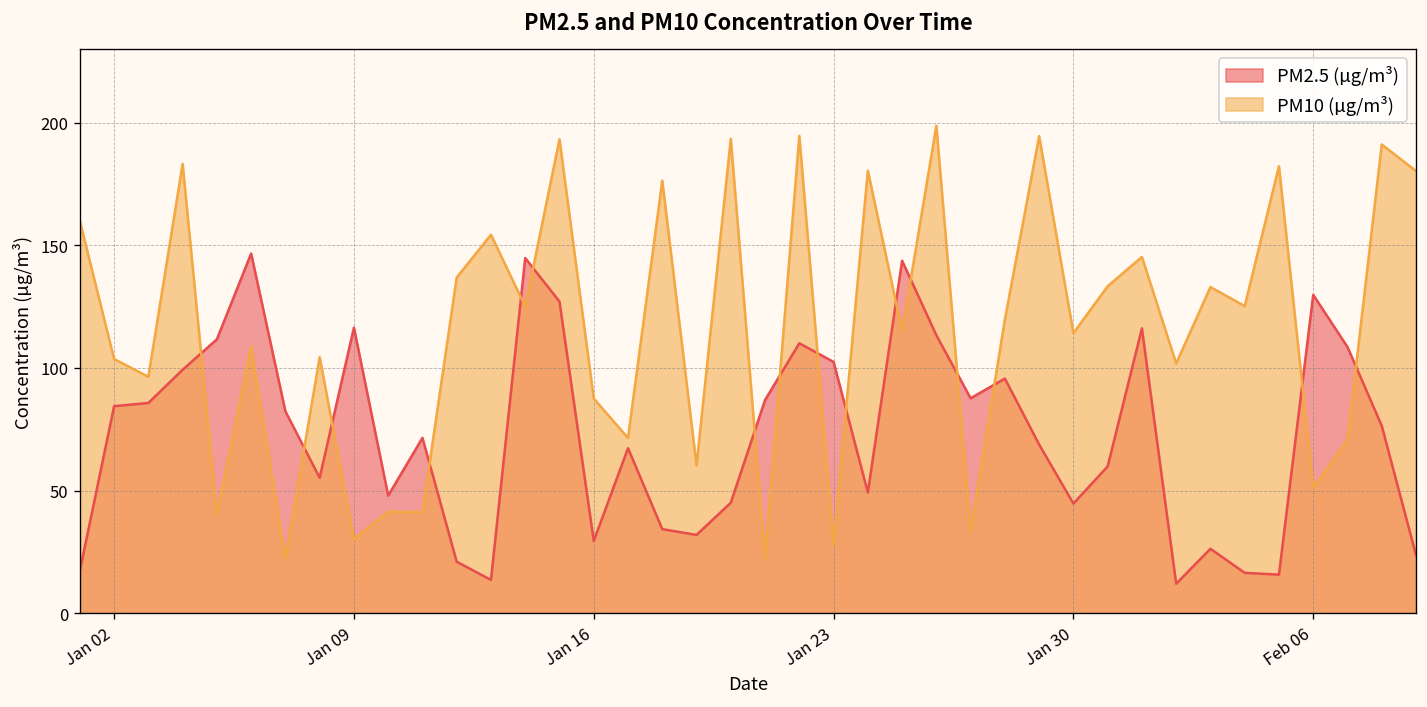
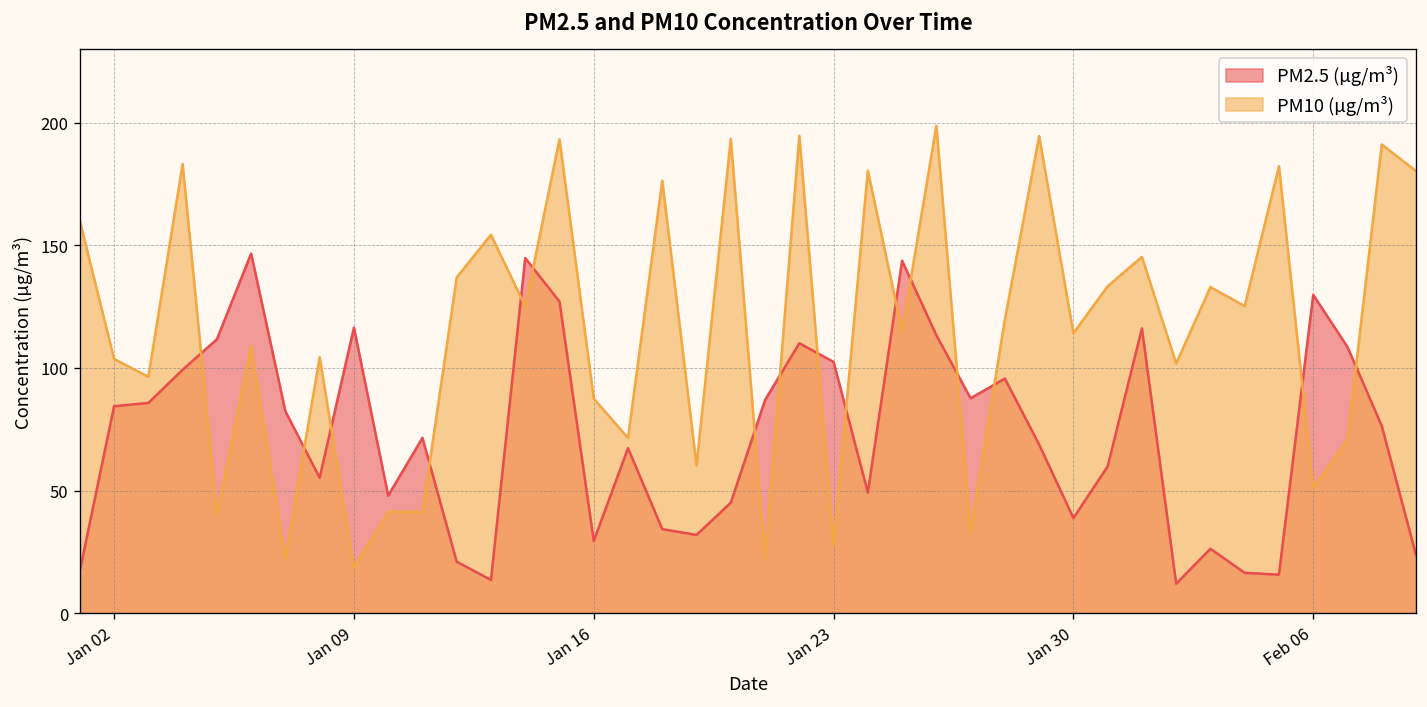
  {
    "PM2.5 (µg/m³)": {
      "Jan 02": 84,
      "Jan 09": 116,
      "Jan 16": 29,
      "Jan 23": 102,
-     "Jan 30": 45,
+     "Jan 30": 39,
      "Feb 06": 130
    },
    "PM10 (µg/m³)": {
      "Jan 02": 104,
-     "Jan 09": 30,
+     "Jan 09": 18,
      "Jan 16": 87,
      "Jan 23": 28,
      "Jan 30": 114,
      "Feb 06": 51
    }
  }
